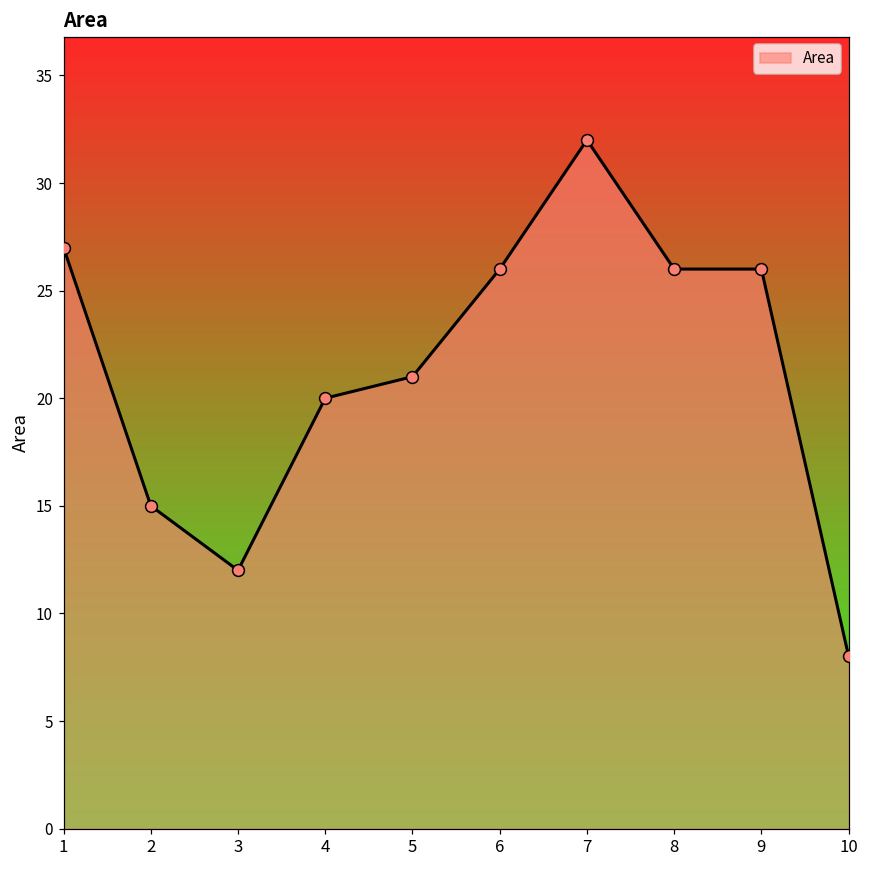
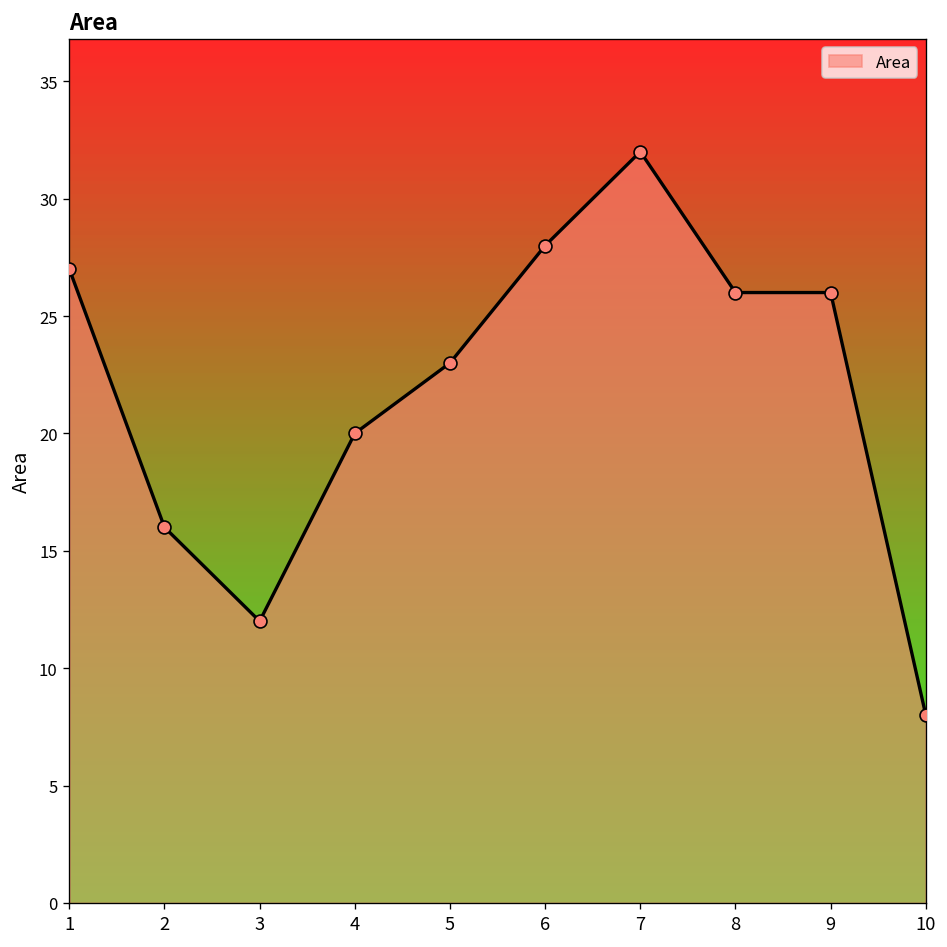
  {
    "1": 27,
-   "2": 15,
+   "2": 16,
    "3": 12,
    "4": 20,
-   "5": 21,
-   "6": 26,
+   "5": 23,
+   "6": 28,
    "7": 32,
    "8": 26,
    "9": 26,
    "10": 8
  }
